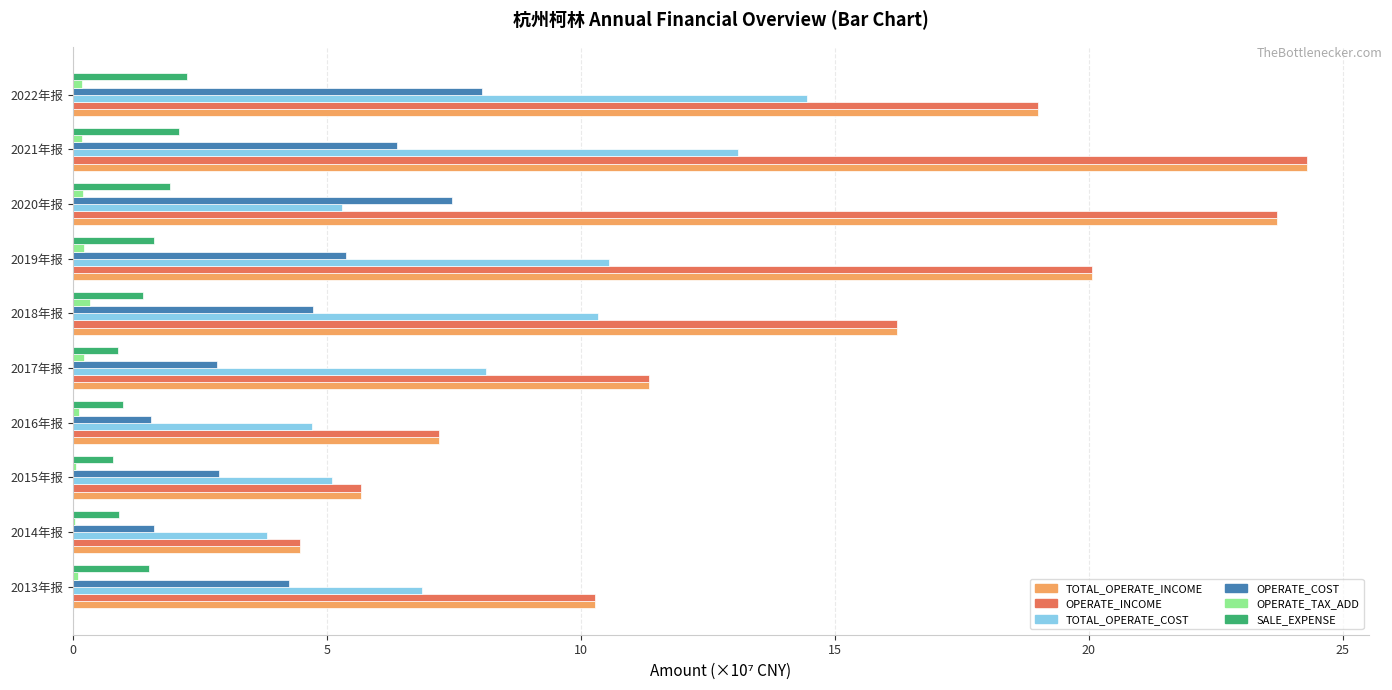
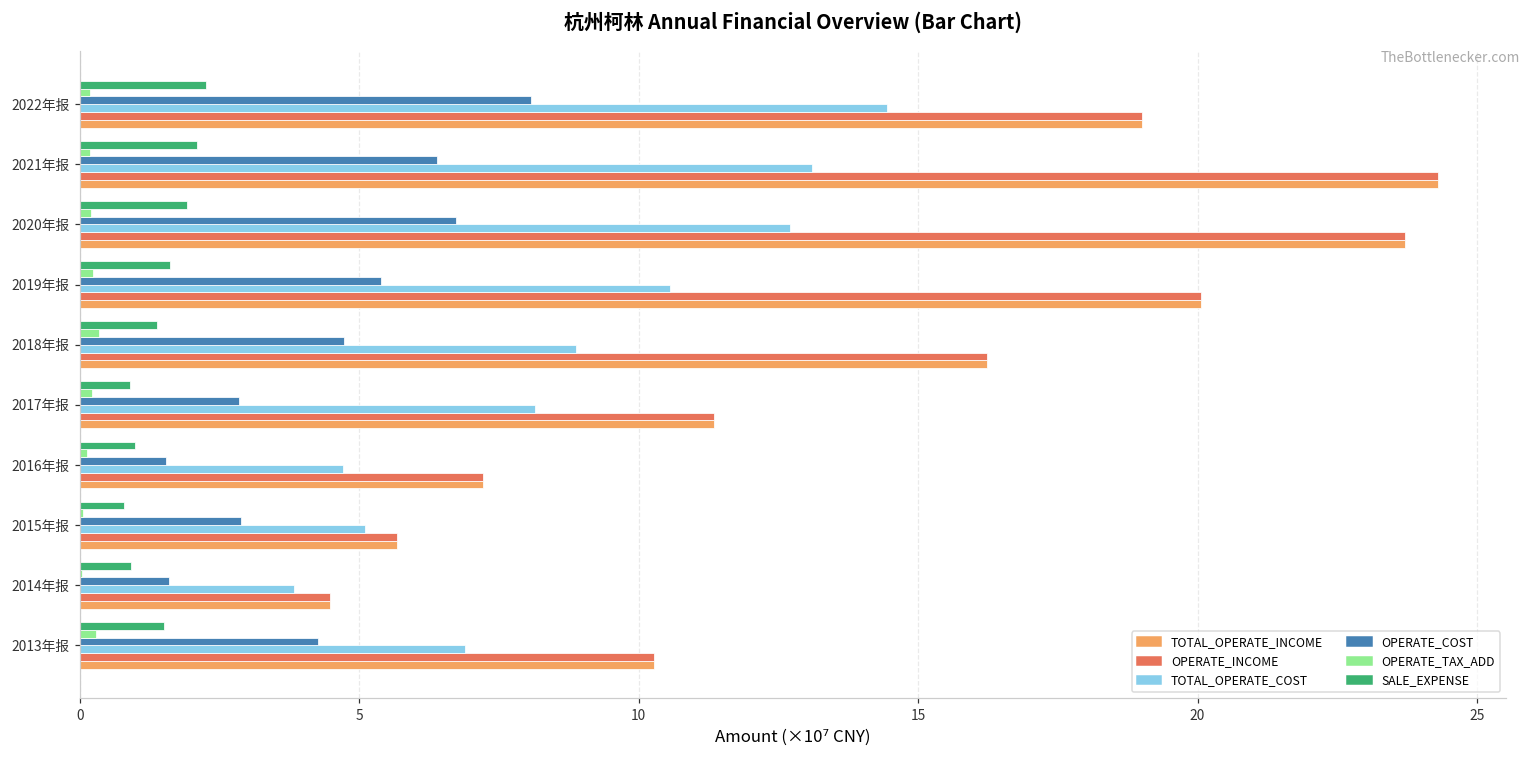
  {
    "TOTAL_OPERATE_COST": {
      "2022年报": 14.4,
      "2021年报": 13.1,
-     "2020年报": 5.3,
+     "2020年报": 12.7,
      "2019年报": 10.6,
-     "2018年报": 10.3,
+     "2018年报": 8.9,
      "2017年报": 8.1,
      "2016年报": 4.7,
      "2015年报": 5.1,
      "2014年报": 3.8,
      "2013年报": 6.9
    },
    "OPERATE_COST": {
      "2022年报": 8.1,
      "2021年报": 6.4,
-     "2020年报": 7.5,
+     "2020年报": 6.7,
      "2019年报": 5.4,
      "2018年报": 4.7,
      "2017年报": 2.8,
      "2016年报": 1.5,
      "2015年报": 2.9,
      "2014年报": 1.6,
      "2013年报": 4.3
    },
    "OPERATE_TAX_ADD": {
      "2022年报": 0.2,
      "2021年报": 0.2,
      "2020年报": 0.2,
      "2019年报": 0.2,
      "2018年报": 0.3,
      "2017年报": 0.2,
      "2016年报": 0.1,
      "2015年报": 0.1,
-     "2013年报": 0.1
+     "2013年报": 0.3
    },
    "SALE_EXPENSE": {
      "2022年报": 2.3,
      "2021年报": 2.1,
      "2020年报": 1.9,
      "2019年报": 1.6,
      "2018年报": 1.4,
      "2017年报": 0.9,
      "2016年报": 1.0,
      "2015年报": 0.8,
      "2014年报": 0.9,
      "2013年报": 1.5
    }
  }
